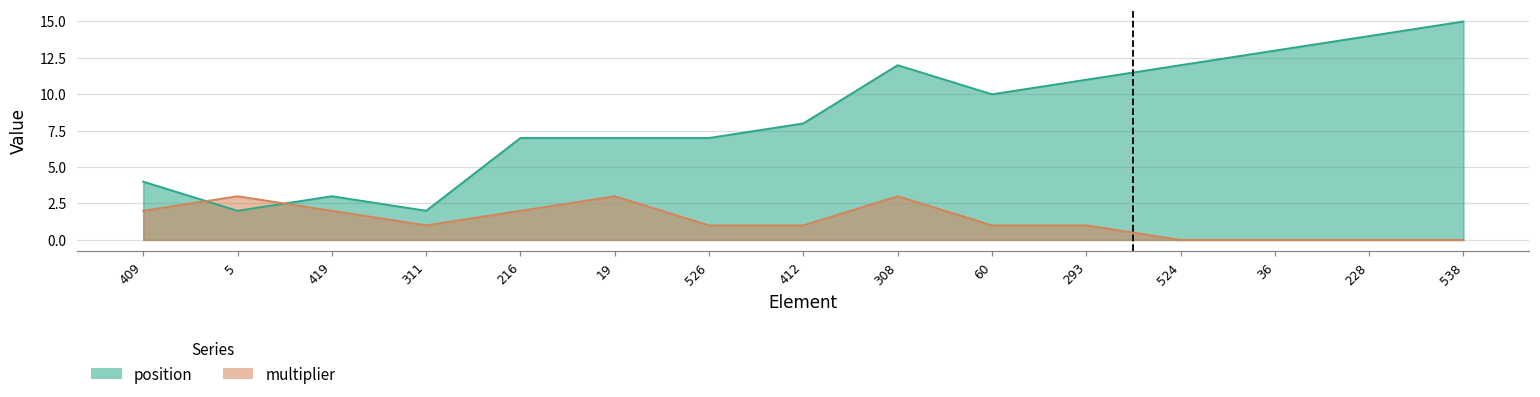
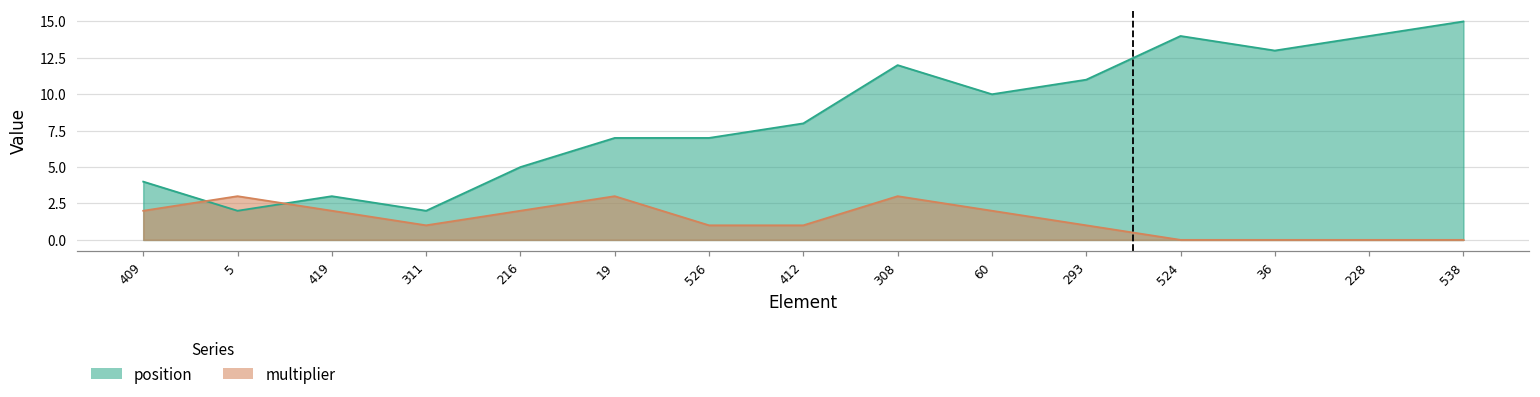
  {
    "position": {
      "409": 4,
      "5": 2,
      "419": 3,
      "311": 2,
-     "216": 7,
+     "216": 5,
      "19": 7,
      "526": 7,
      "412": 8,
      "308": 12,
      "60": 10,
      "293": 11,
-     "524": 12,
+     "524": 14,
      "36": 13,
      "228": 14,
      "538": 15
    },
    "multiplier": {
      "409": 2,
      "5": 3,
      "419": 2,
      "311": 1,
      "216": 2,
      "19": 3,
      "526": 1,
      "412": 1,
      "308": 3,
-     "60": 1,
+     "60": 2,
      "293": 1,
      "524": 0,
      "36": 0,
      "228": 0,
      "538": 0
    }
  }
